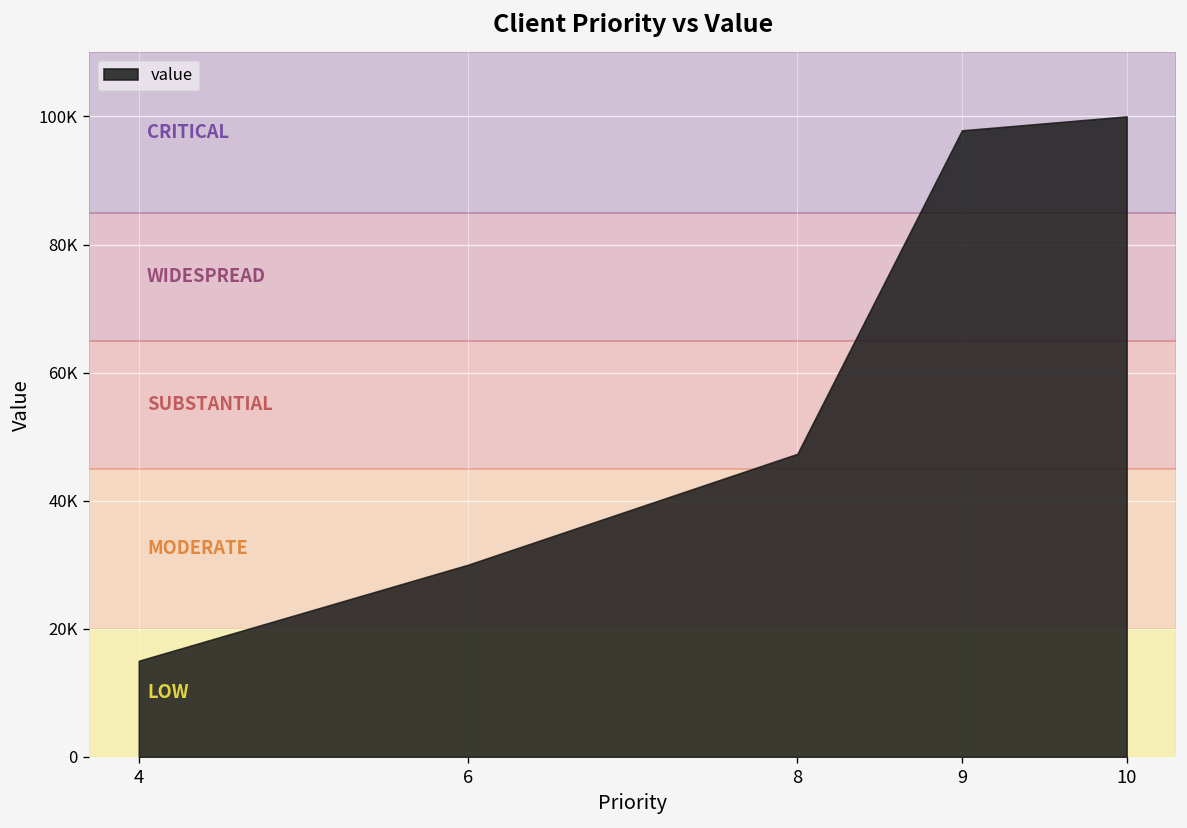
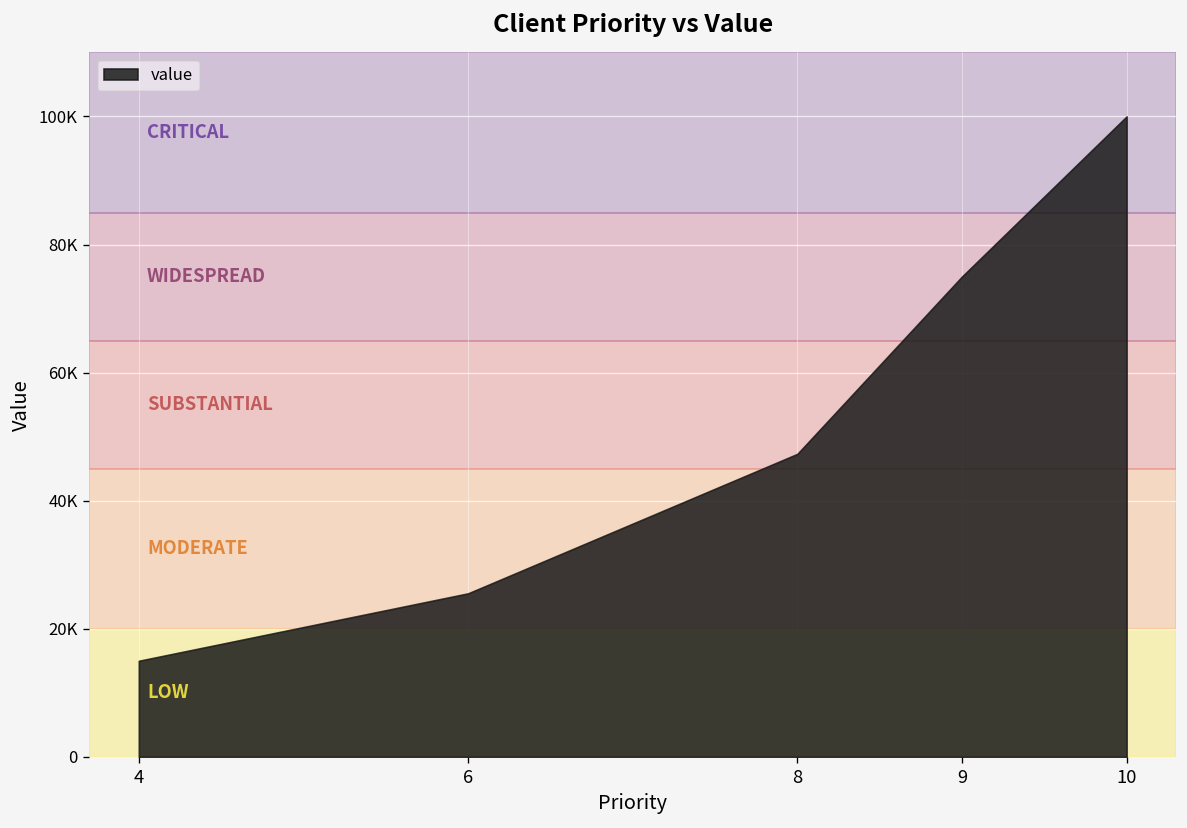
  {
    "4": 15000,
-   "6": 30000,
+   "6": 26000,
    "8": 47000,
-   "9": 98000,
+   "9": 75000,
    "10": 100000
  }
